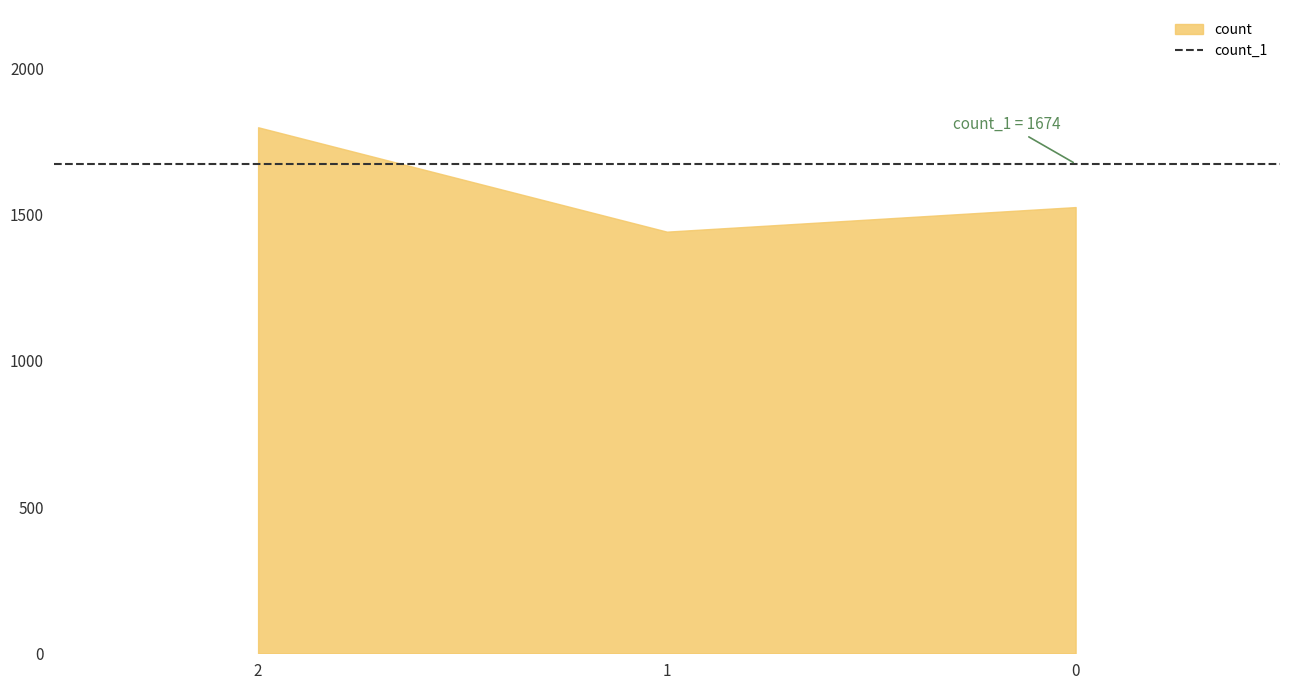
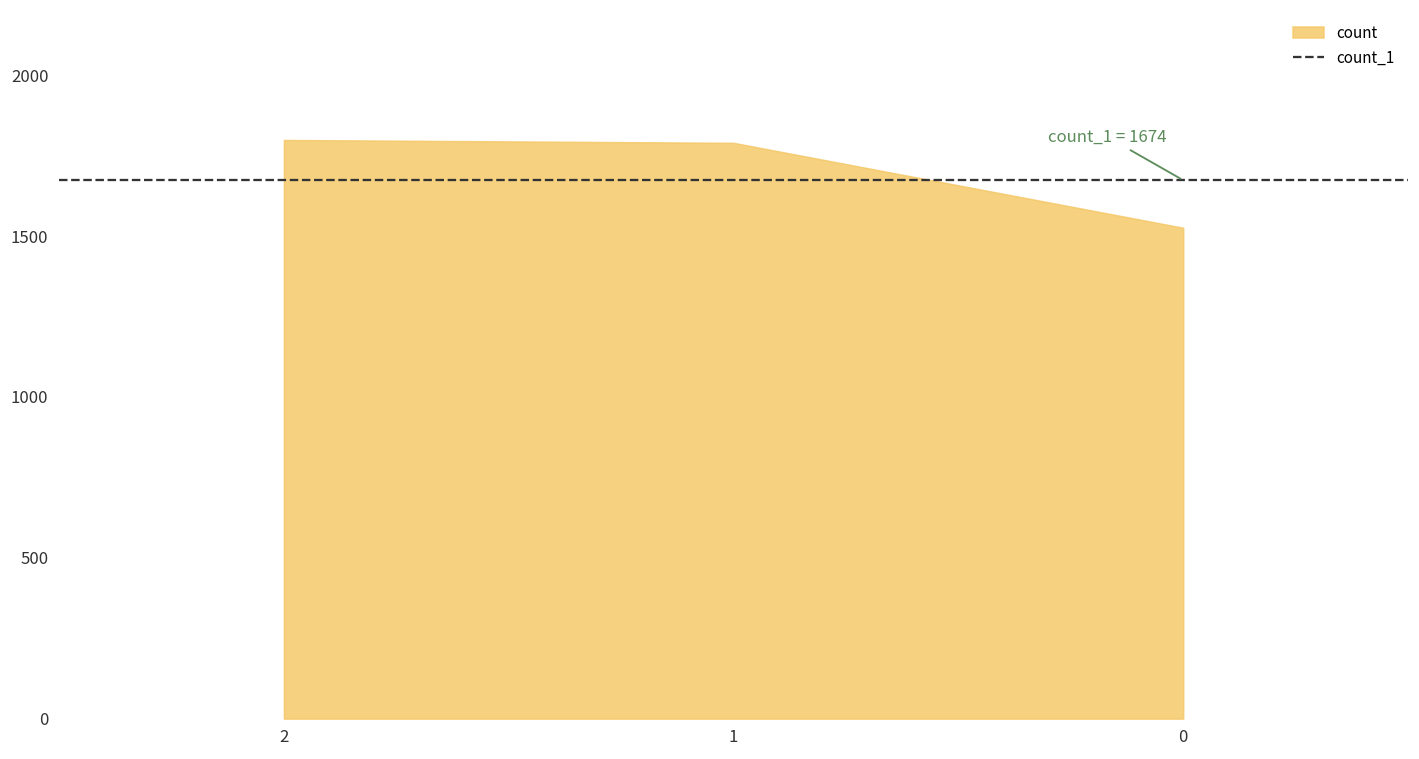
  {
    "2": 1800,
-   "1": 1440,
+   "1": 1790,
    "0": 1530
  }
